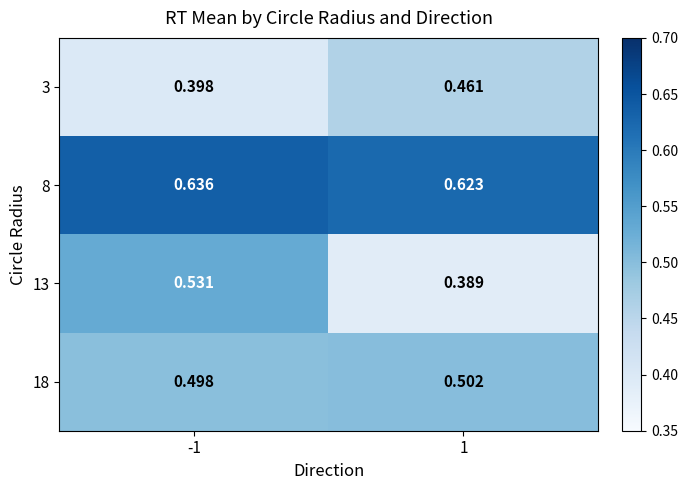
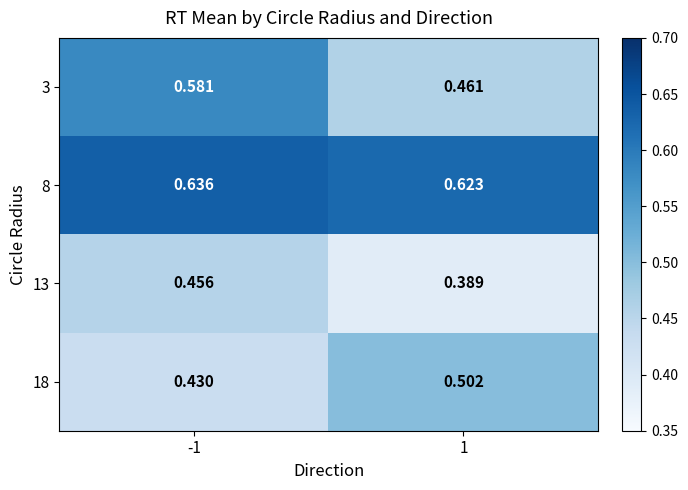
  {
    "3": {
-     "-1": 0.398,
+     "-1": 0.581,
      "1": 0.461
    },
    "8": {
      "-1": 0.636,
      "1": 0.623
    },
    "13": {
-     "-1": 0.531,
+     "-1": 0.456,
      "1": 0.389
    },
    "18": {
-     "-1": 0.498,
+     "-1": 0.430,
      "1": 0.502
    }
  }
